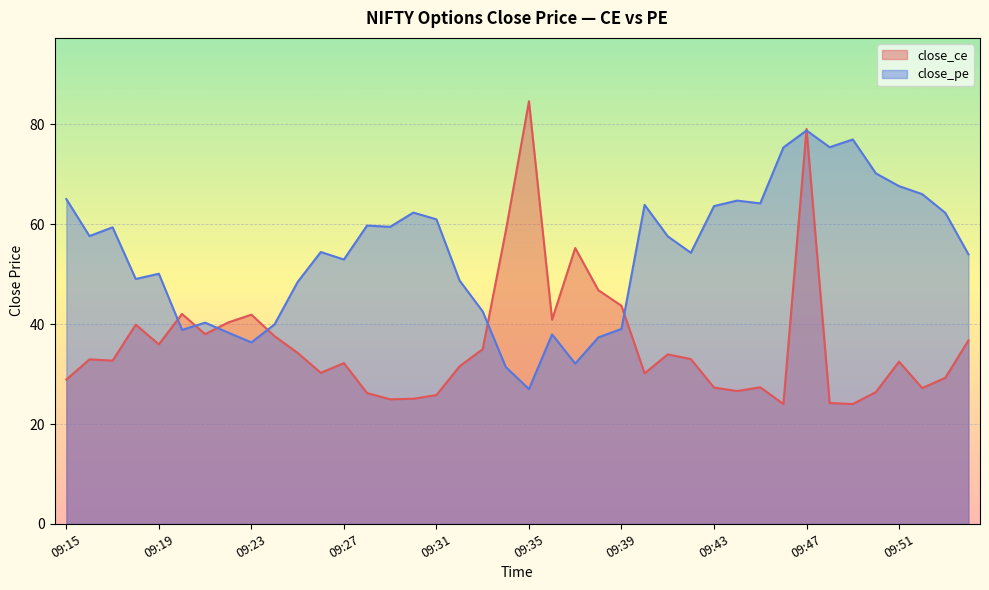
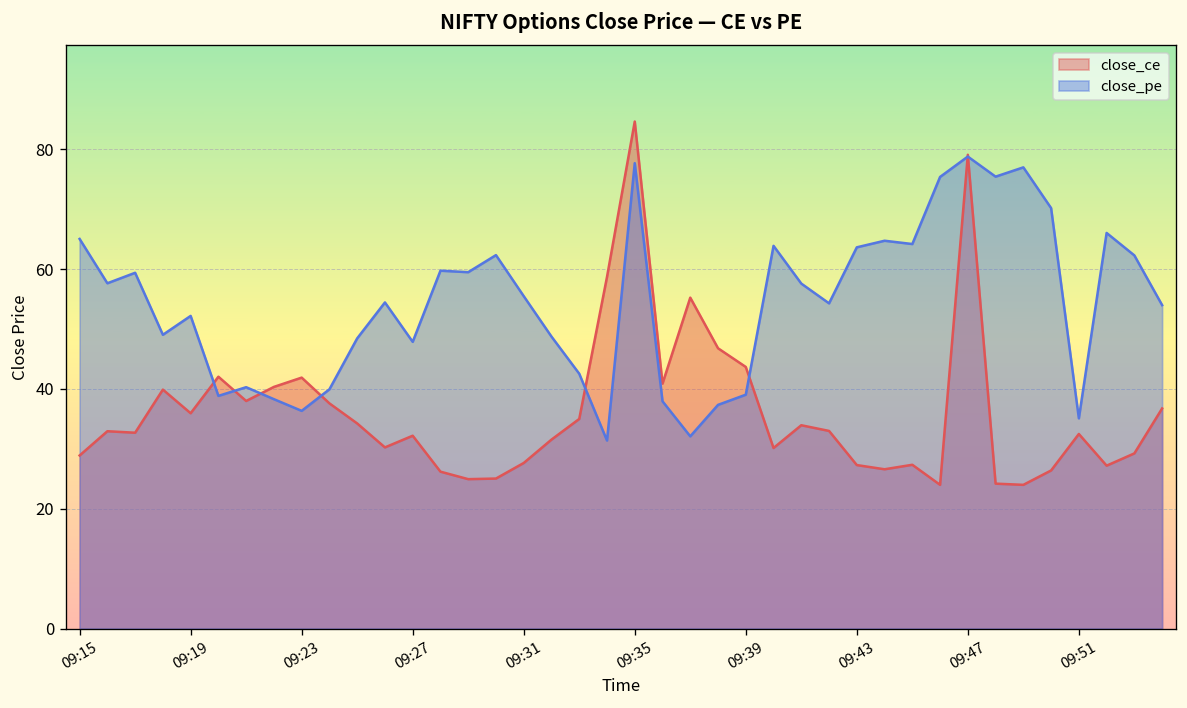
  {
    "close_ce": {
      "09:15": 29,
      "09:19": 36,
      "09:23": 42,
      "09:27": 32,
-     "09:31": 26,
+     "09:31": 28,
      "09:35": 85,
      "09:39": 44,
      "09:43": 27,
      "09:51": 32
    },
    "close_pe": {
      "09:15": 65,
-     "09:19": 50,
+     "09:19": 52,
      "09:23": 36,
-     "09:27": 53,
-     "09:31": 61,
-     "09:35": 27,
+     "09:27": 48,
+     "09:31": 56,
+     "09:35": 78,
      "09:39": 39,
      "09:43": 64,
-     "09:51": 68
+     "09:51": 35
    }
  }
